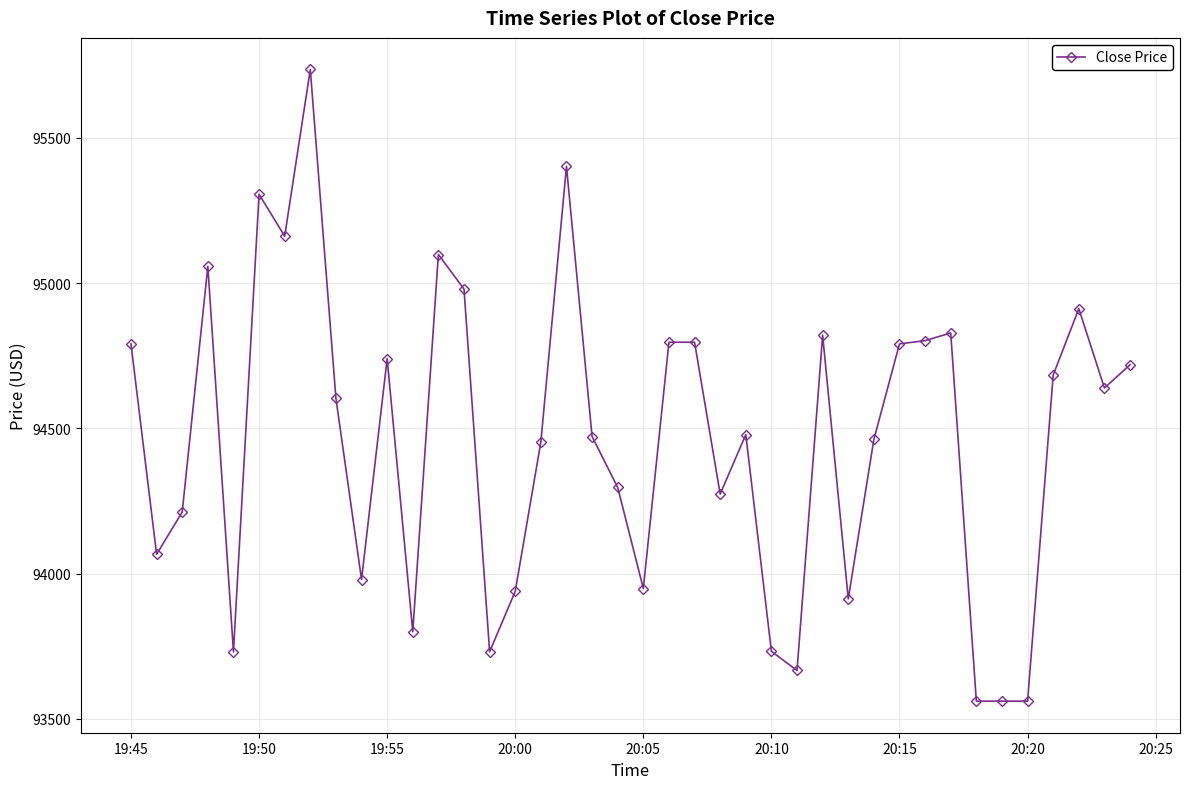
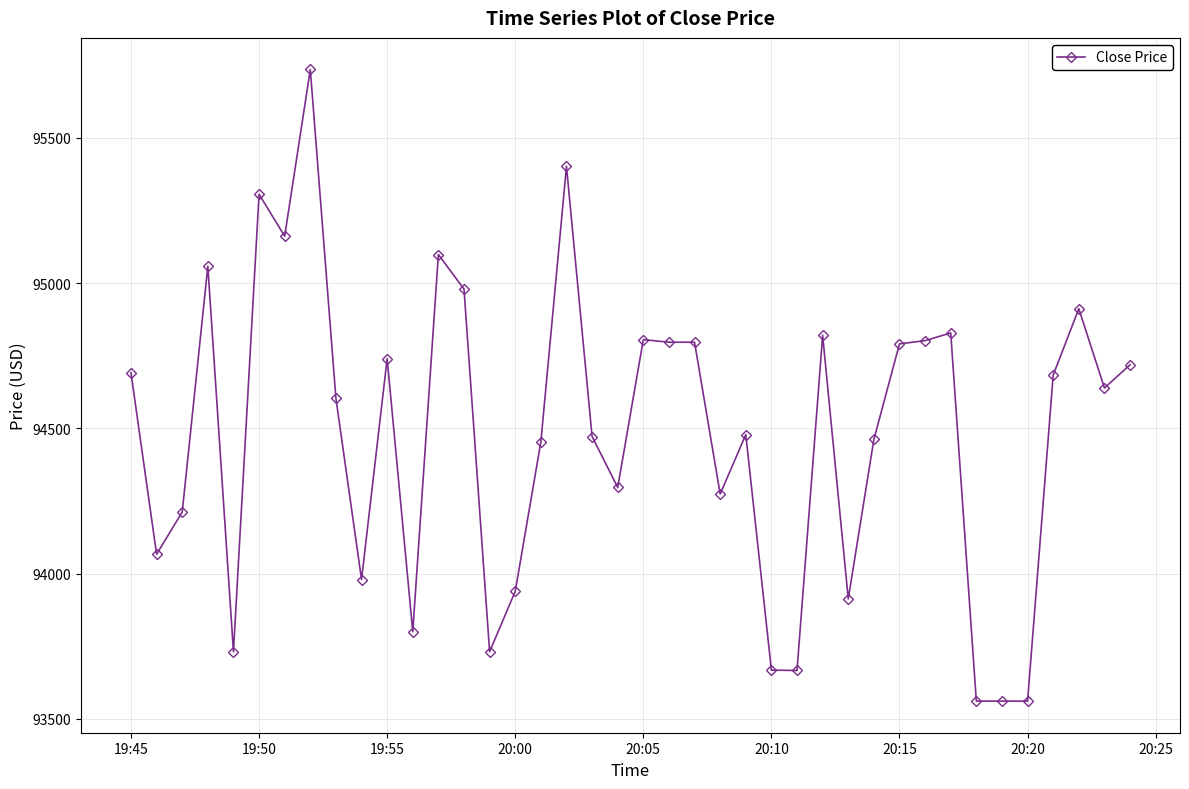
  {
-   "19:45": 94790,
+   "19:45": 94690,
    "19:50": 95310,
    "19:55": 94740,
    "20:00": 93940,
-   "20:05": 93950,
-   "20:10": 93730,
+   "20:05": 94810,
+   "20:10": 93670,
    "20:15": 94790,
    "20:20": 93560
  }
